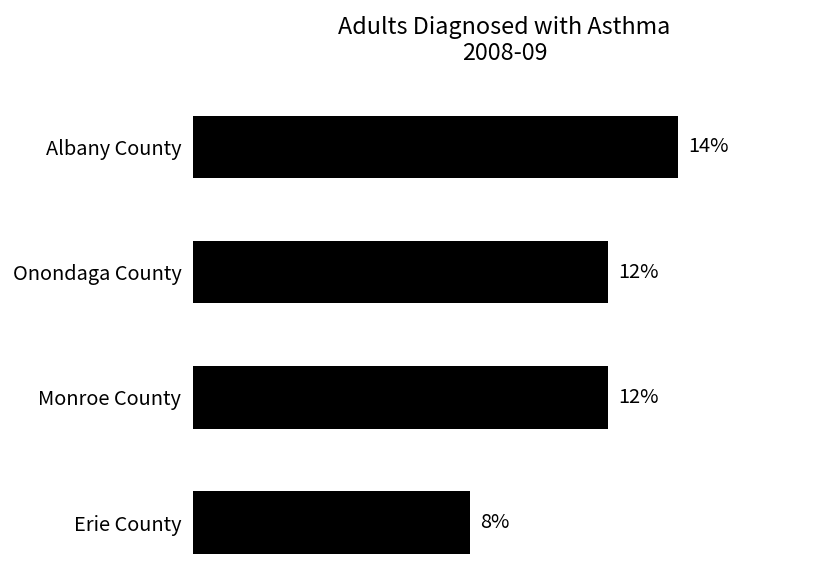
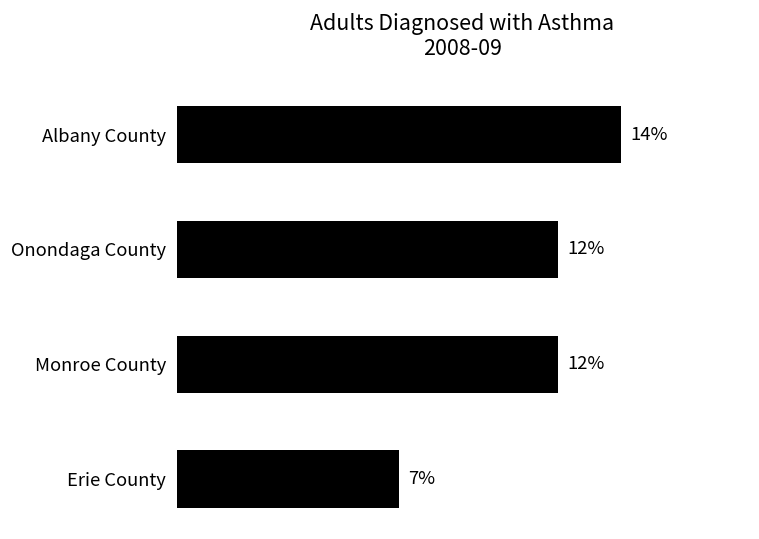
  {
    "Albany County": "14%",
    "Onondaga County": "12%",
    "Monroe County": "12%",
-   "Erie County": "8%"
+   "Erie County": "7%"
  }
